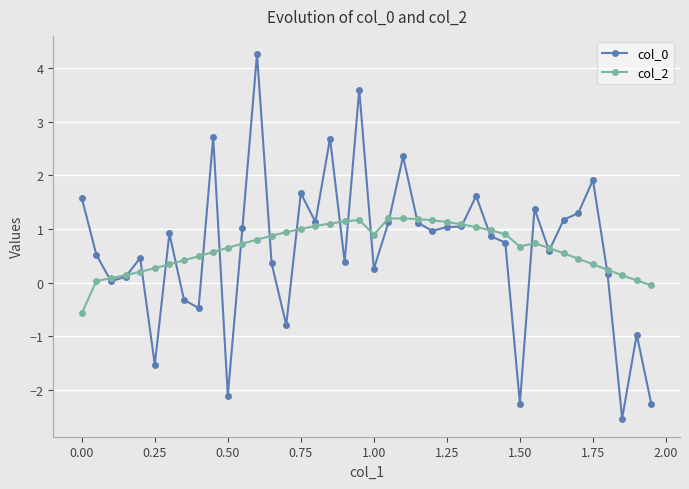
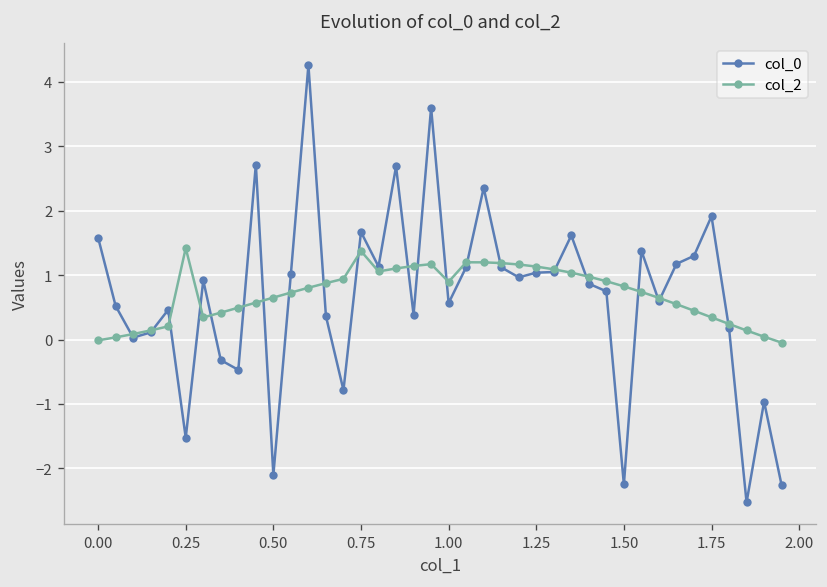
  {
    "col_0": {
      "0.00": 1.6,
      "0.25": -1.5,
      "0.50": -2.1,
      "0.75": 1.7,
-     "1.00": 0.3,
+     "1.00": 0.6,
      "1.25": 1.0,
      "1.50": -2.2,
      "1.75": 1.9
    },
    "col_2": {
-     "0.00": -0.6,
-     "0.25": 0.3,
+     "0.00": 0.0,
+     "0.25": 1.4,
      "0.50": 0.7,
-     "0.75": 1.0,
+     "0.75": 1.4,
      "1.00": 0.9,
      "1.25": 1.1,
-     "1.50": 0.7,
+     "1.50": 0.8,
      "1.75": 0.3
    }
  }
